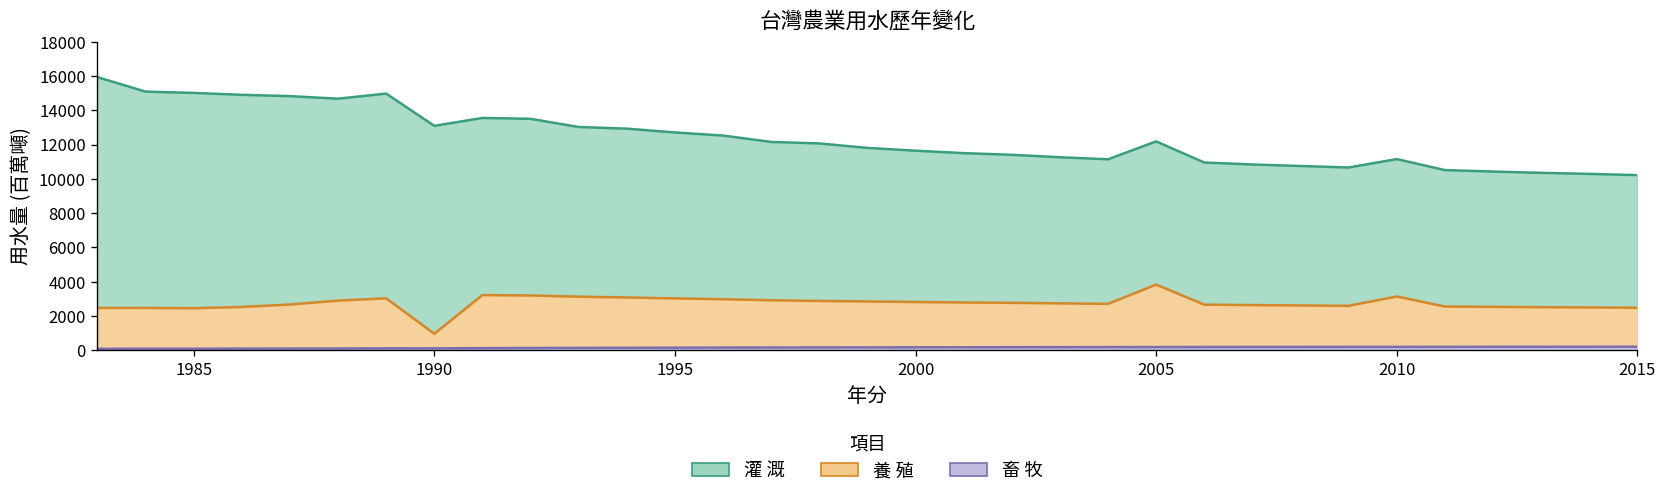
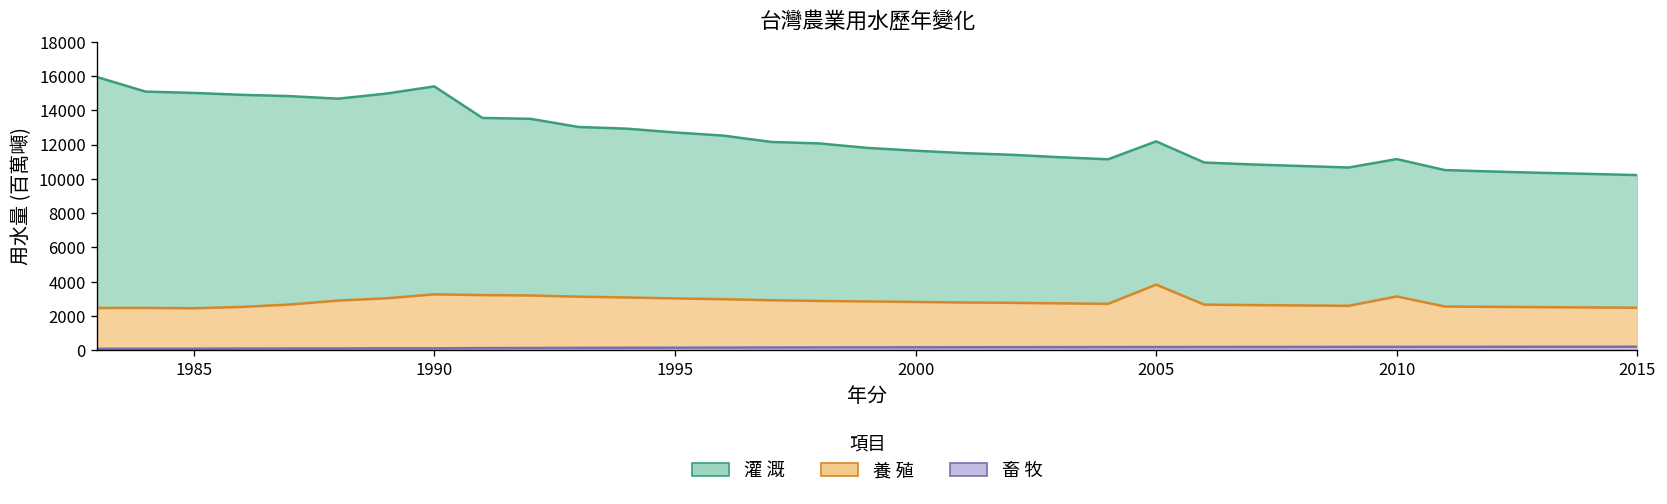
  {
    "養 殖": {
      "1985": 2400,
-     "1990": 800,
+     "1990": 3100,
      "1995": 2900,
      "2000": 2600,
      "2005": 3600,
      "2010": 2900,
      "2015": 2300
    }
  }
